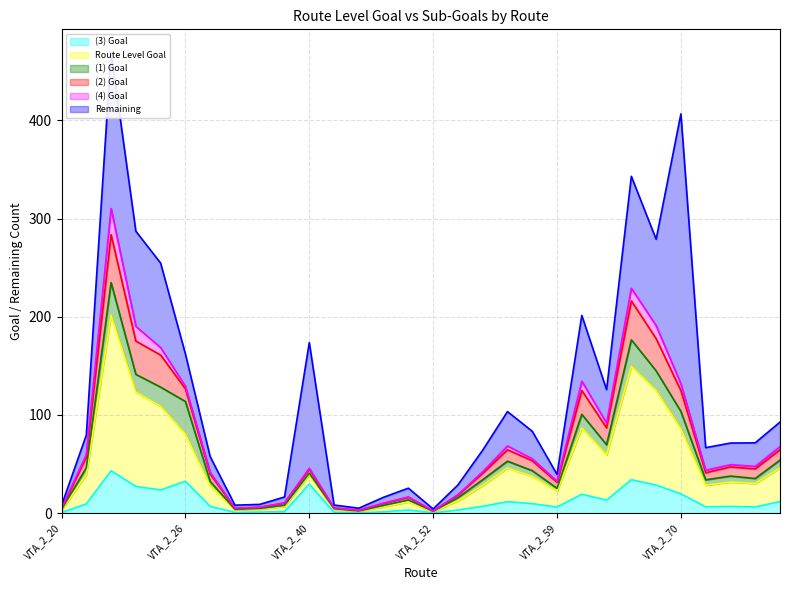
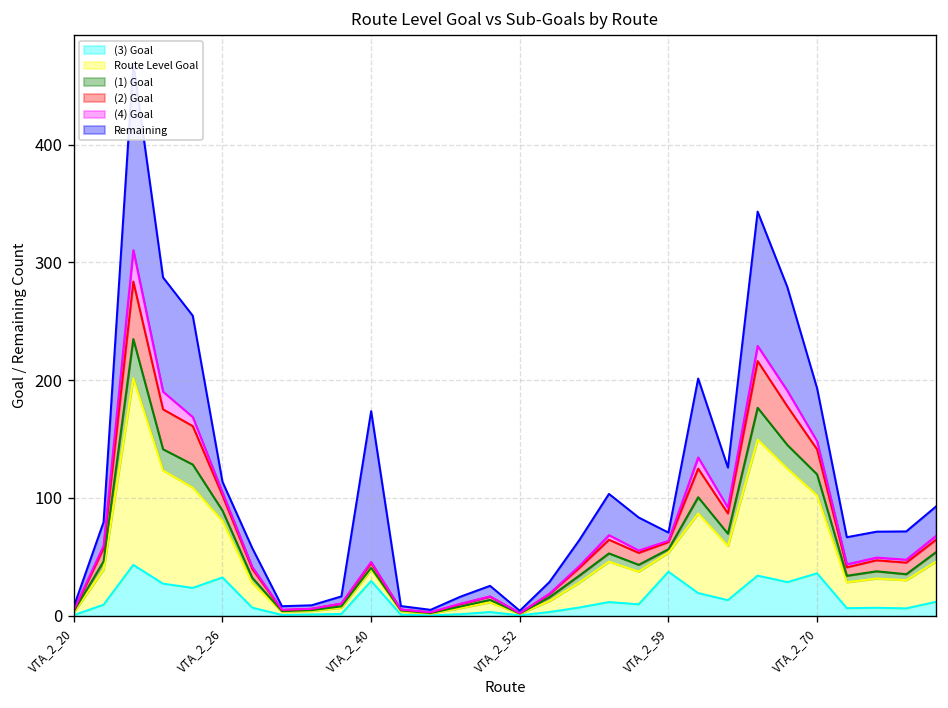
  {
    "(3) Goal": {
      "VTA_2_26": 30,
      "VTA_2_40": 30,
-     "VTA_2_59": 10,
-     "VTA_2_70": 20
+     "VTA_2_59": 40,
+     "VTA_2_70": 40
    },
    "Route Level Goal": {
      "VTA_2_26": 50,
      "VTA_2_59": 20,
      "VTA_2_70": 70
    },
    "(1) Goal": {
-     "VTA_2_26": 30,
+     "VTA_2_26": 10,
      "VTA_2_59": 0,
      "VTA_2_70": 20
    },
    "(2) Goal": {
      "VTA_2_70": 20
    },
    "(4) Goal": {
      "VTA_2_70": 10
    },
    "Remaining": {
      "VTA_2_20": 0,
-     "VTA_2_26": 30,
+     "VTA_2_26": 10,
      "VTA_2_40": 130,
      "VTA_2_59": 10,
-     "VTA_2_70": 280
+     "VTA_2_70": 50
    }
  }
